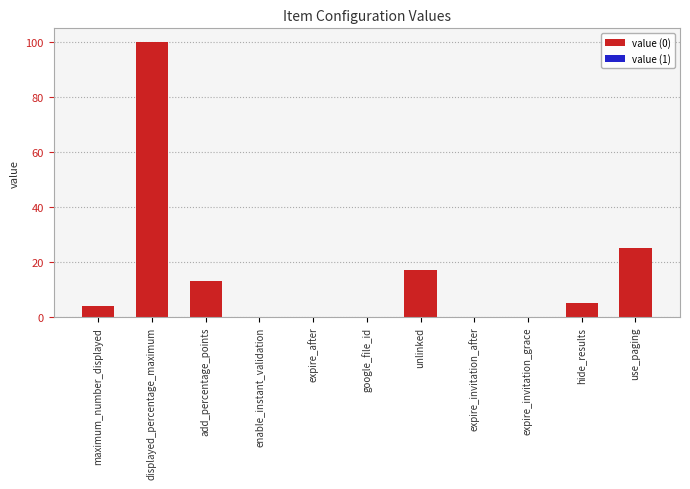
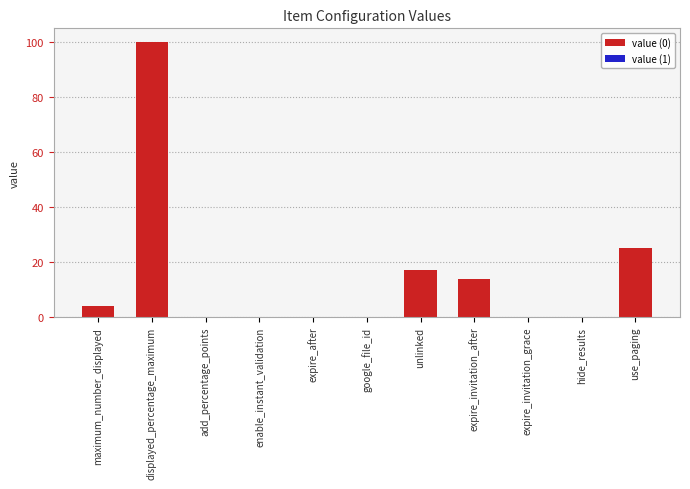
  {
    "maximum_number_displayed": 4,
    "displayed_percentage_maximum": 100,
-   "add_percentage_points": 13,
+   "add_percentage_points": 0,
    "enable_instant_validation": 0,
    "expire_after": 0,
    "google_file_id": 0,
    "unlinked": 17,
-   "expire_invitation_after": 0,
+   "expire_invitation_after": 14,
    "expire_invitation_grace": 0,
-   "hide_results": 5,
+   "hide_results": 0,
    "use_paging": 25
  }
